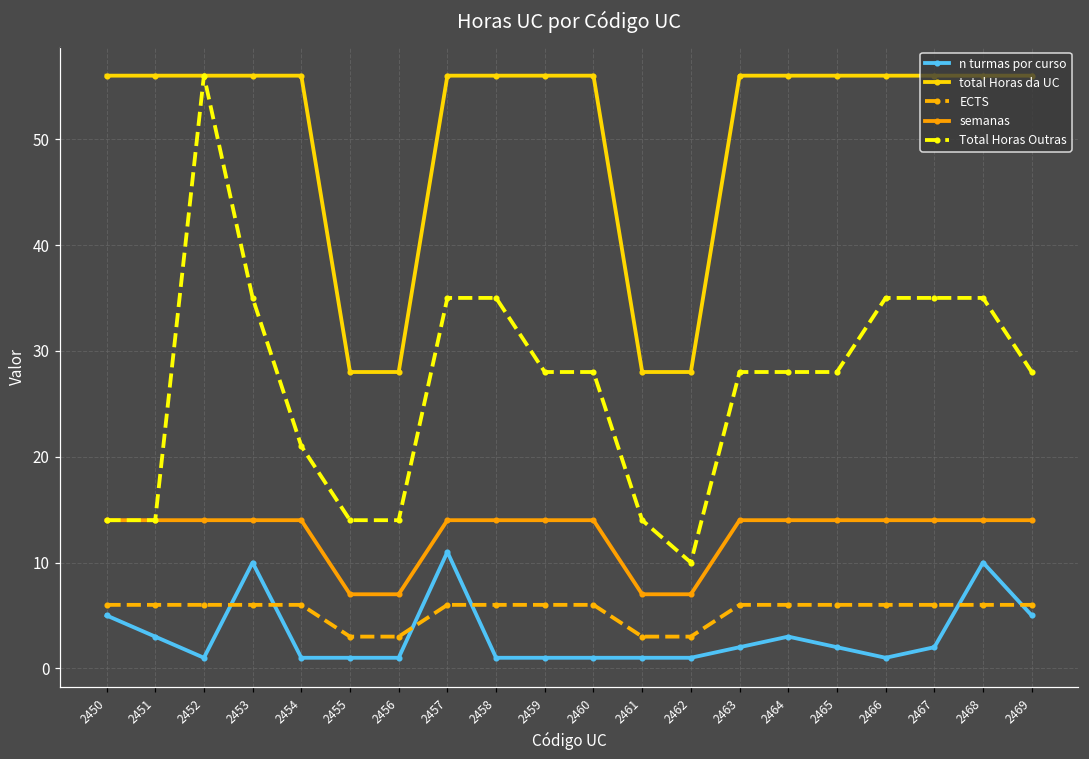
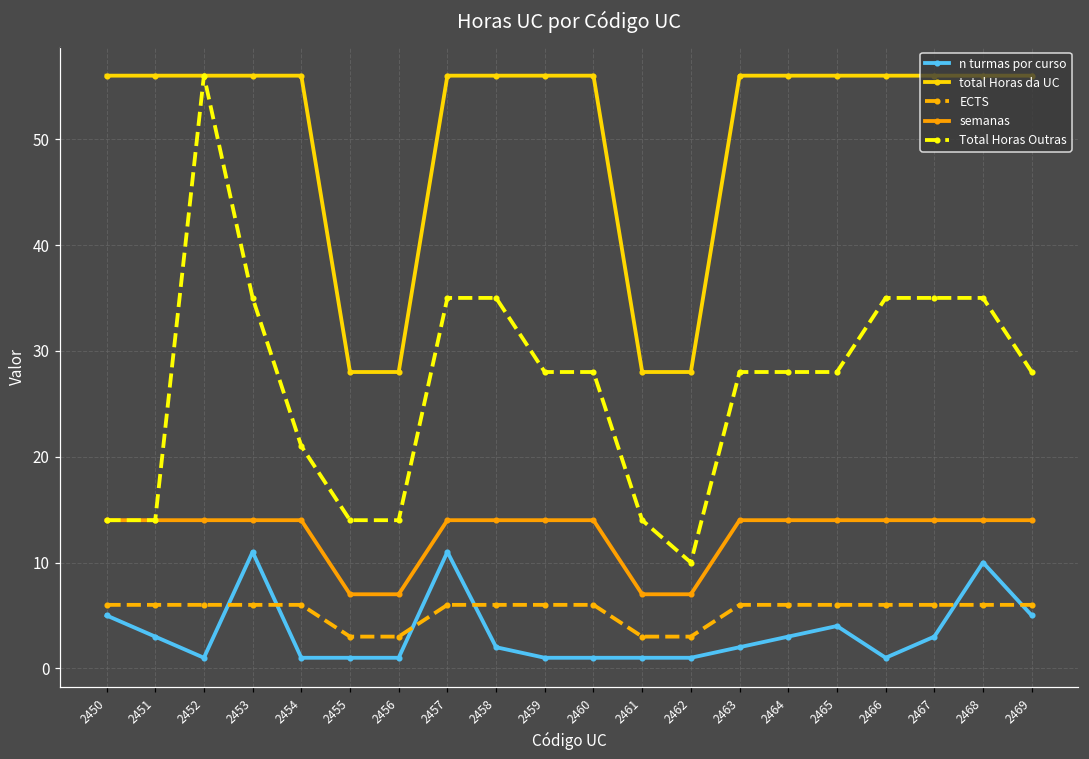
  {
    "n turmas por curso": {
      "2450": 5,
      "2451": 3,
      "2452": 1,
-     "2453": 10,
+     "2453": 11,
      "2454": 1,
      "2455": 1,
      "2456": 1,
      "2457": 11,
-     "2458": 1,
+     "2458": 2,
      "2459": 1,
      "2460": 1,
      "2461": 1,
      "2462": 1,
      "2463": 2,
      "2464": 3,
-     "2465": 2,
+     "2465": 4,
      "2466": 1,
-     "2467": 2,
+     "2467": 3,
      "2468": 10,
      "2469": 5
    }
  }
